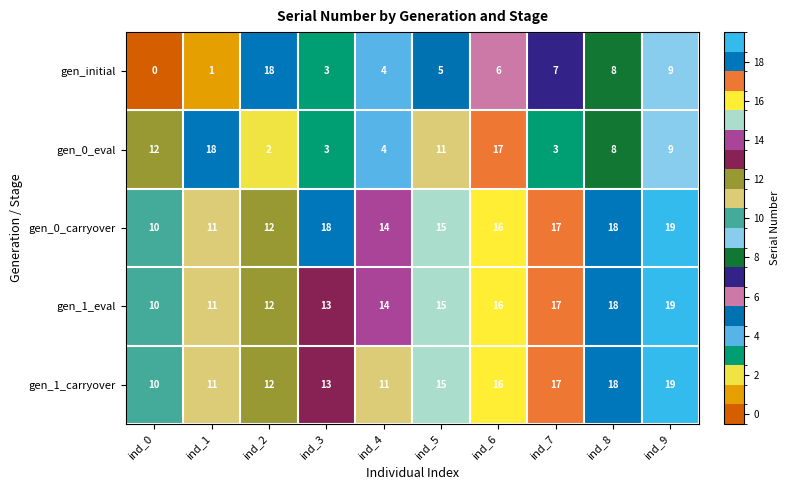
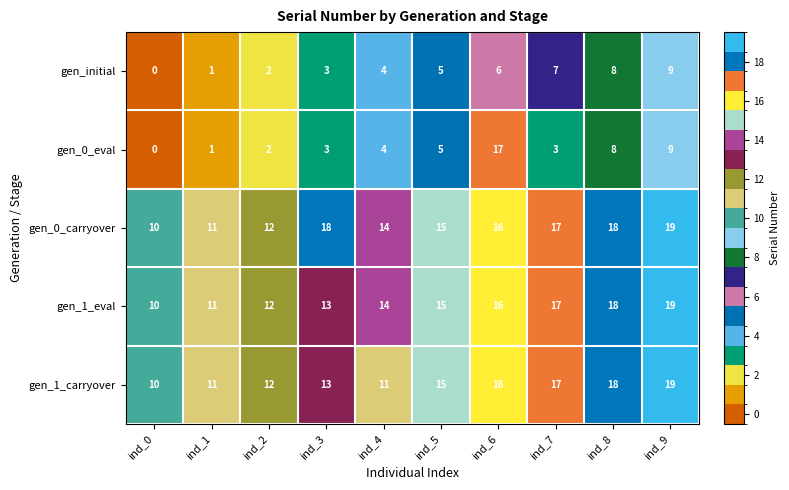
  {
    "gen_initial": {
-     "ind_2": 18
+     "ind_2": 2
    },
    "gen_0_eval": {
-     "ind_0": 12,
-     "ind_1": 18,
-     "ind_5": 11
+     "ind_0": 0,
+     "ind_1": 1,
+     "ind_5": 5
    }
  }
